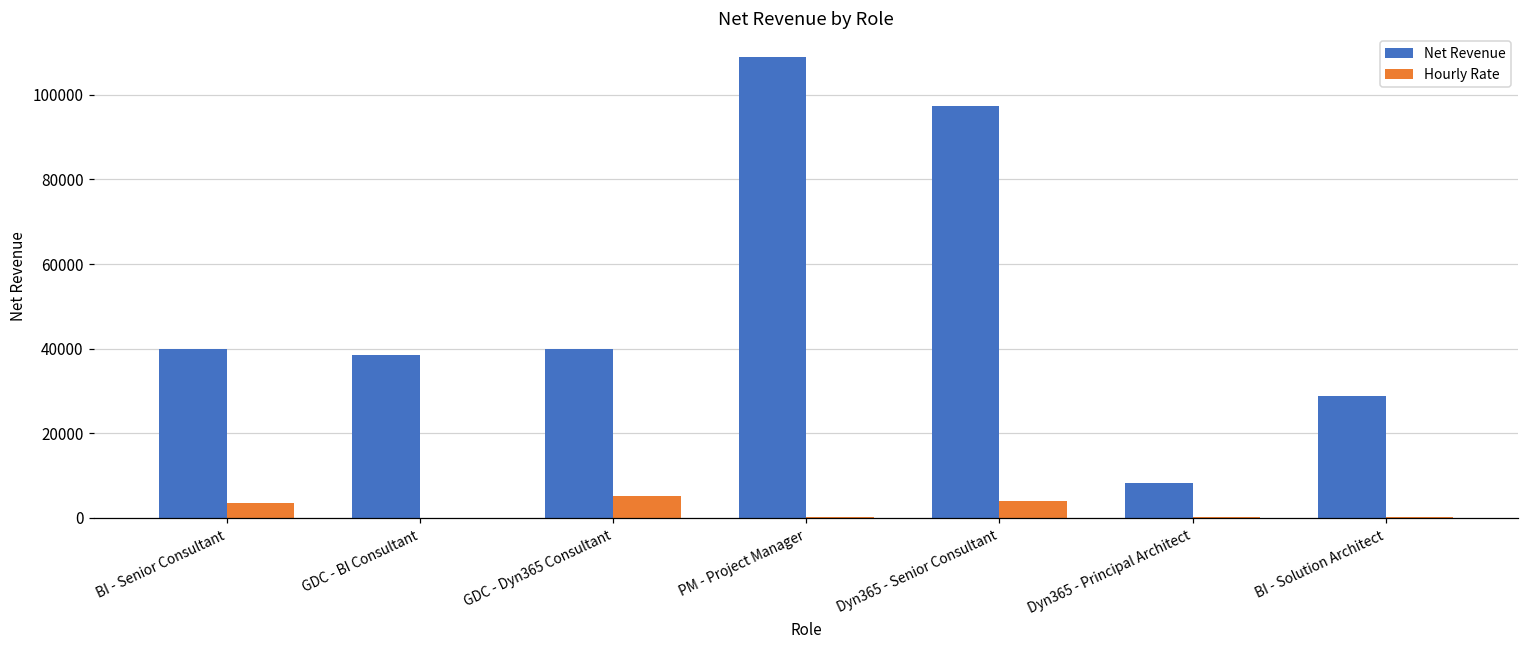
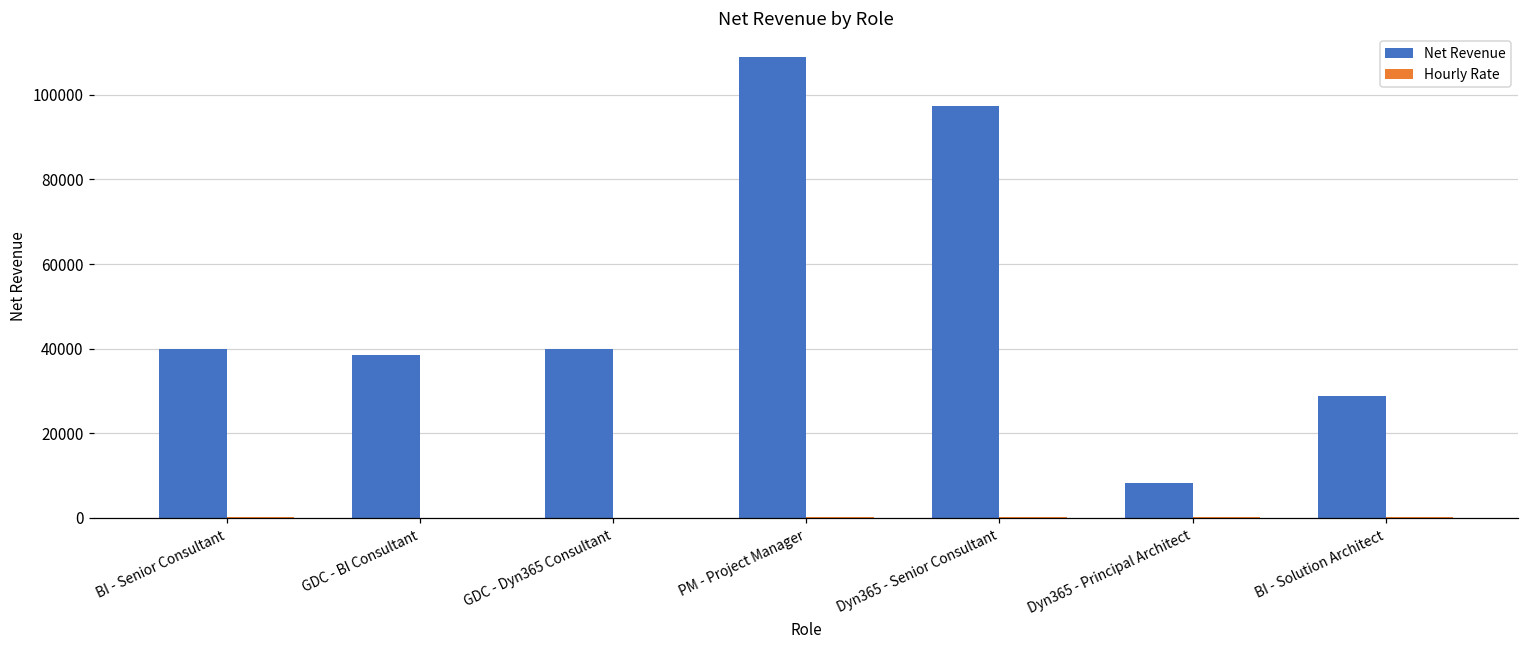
  {
    "Net Revenue": {
      "BI - Senior Consultant": 40000,
      "GDC - BI Consultant": 39000,
      "GDC - Dyn365 Consultant": 40000,
      "PM - Project Manager": 109000,
      "Dyn365 - Senior Consultant": 97000,
      "Dyn365 - Principal Architect": 8000,
      "BI - Solution Architect": 29000
    },
    "Hourly Rate": {
-     "BI - Senior Consultant": 3000,
-     "GDC - Dyn365 Consultant": 5000,
-     "Dyn365 - Senior Consultant": 4000
+     "BI - Senior Consultant": 0,
+     "GDC - Dyn365 Consultant": 0,
+     "Dyn365 - Senior Consultant": 0
    }
  }
